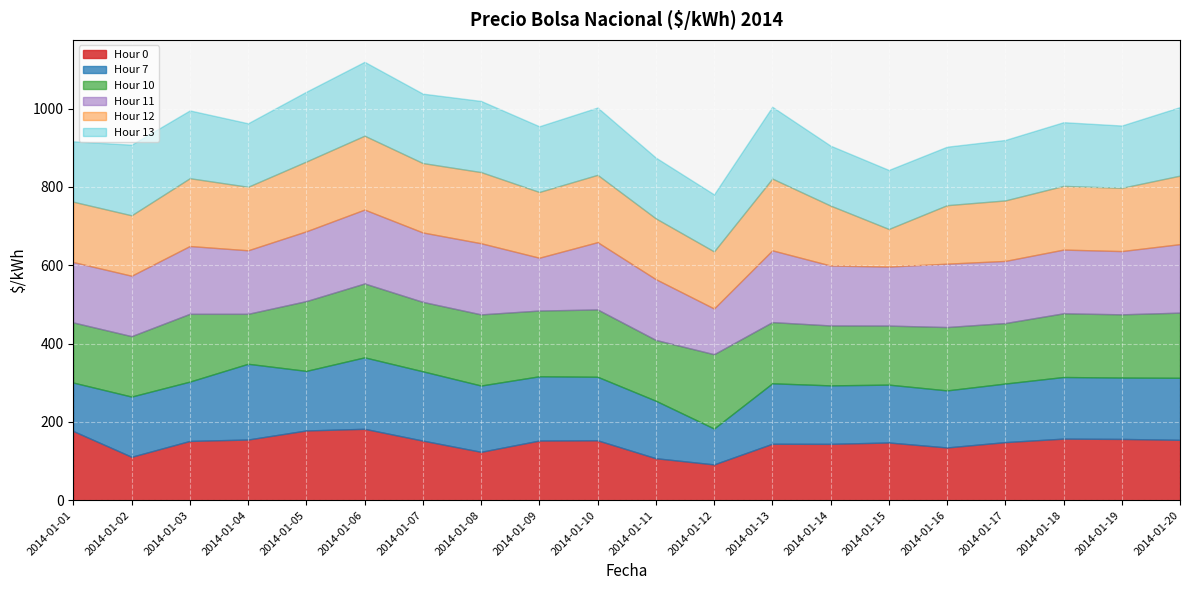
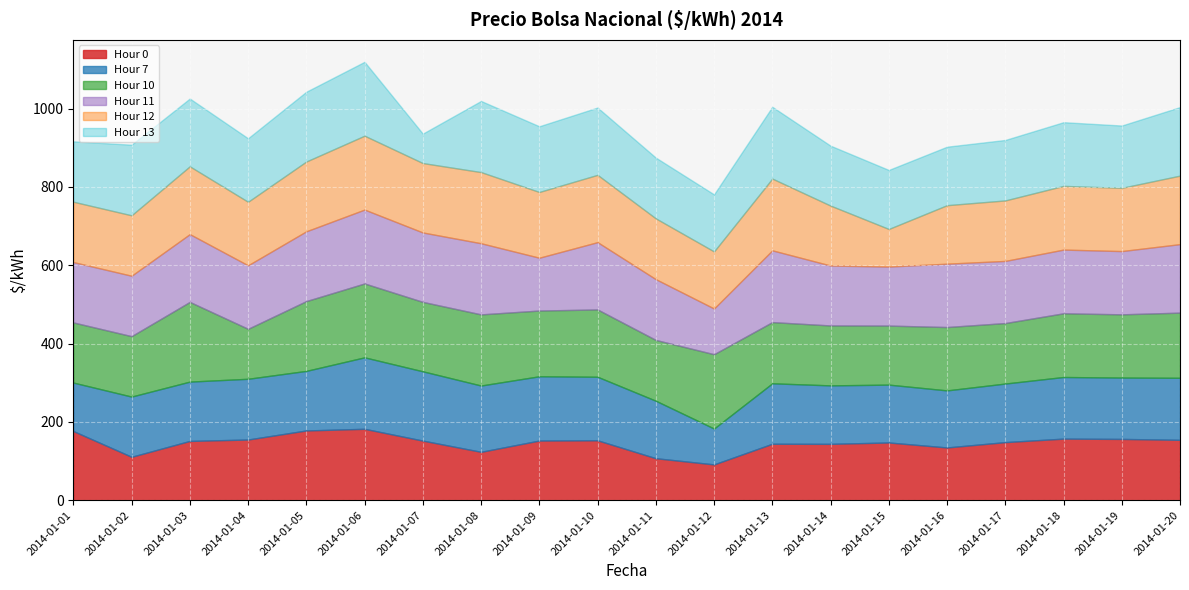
  {
    "Hour 0": {
      "2014-01-01": 180,
      "2014-01-02": 110,
      "2014-01-03": 150,
      "2014-01-04": 160,
      "2014-01-05": 180,
      "2014-01-06": 180,
      "2014-01-07": 150,
      "2014-01-08": 120,
      "2014-01-09": 150,
      "2014-01-10": 150,
      "2014-01-11": 110,
      "2014-01-12": 90,
      "2014-01-13": 140,
      "2014-01-14": 140,
      "2014-01-15": 150,
      "2014-01-16": 130,
      "2014-01-17": 150,
      "2014-01-18": 160,
      "2014-01-19": 160,
      "2014-01-20": 150
    },
    "Hour 7": {
      "2014-01-01": 120,
      "2014-01-02": 150,
      "2014-01-03": 150,
-     "2014-01-04": 190,
+     "2014-01-04": 160,
      "2014-01-05": 150,
      "2014-01-06": 180,
      "2014-01-07": 180,
      "2014-01-08": 170,
      "2014-01-09": 160,
      "2014-01-10": 160,
      "2014-01-11": 150,
      "2014-01-12": 90,
      "2014-01-13": 150,
      "2014-01-14": 150,
      "2014-01-15": 150,
      "2014-01-16": 150,
      "2014-01-17": 150,
      "2014-01-18": 160,
      "2014-01-19": 160,
      "2014-01-20": 160
    },
    "Hour 10": {
      "2014-01-01": 150,
      "2014-01-02": 150,
-     "2014-01-03": 170,
+     "2014-01-03": 200,
      "2014-01-04": 130,
      "2014-01-05": 180,
      "2014-01-06": 190,
      "2014-01-07": 180,
      "2014-01-08": 180,
      "2014-01-09": 170,
      "2014-01-10": 170,
      "2014-01-11": 160,
      "2014-01-12": 190,
      "2014-01-13": 160,
      "2014-01-14": 150,
      "2014-01-15": 150,
      "2014-01-16": 160,
      "2014-01-17": 150,
      "2014-01-18": 160,
      "2014-01-19": 160,
      "2014-01-20": 170
    },
    "Hour 11": {
      "2014-01-01": 150,
      "2014-01-02": 150,
      "2014-01-03": 170,
      "2014-01-04": 160,
      "2014-01-05": 180,
      "2014-01-06": 190,
      "2014-01-07": 180,
      "2014-01-08": 180,
      "2014-01-09": 130,
      "2014-01-10": 170,
      "2014-01-11": 160,
      "2014-01-12": 120,
      "2014-01-13": 180,
      "2014-01-14": 150,
      "2014-01-15": 150,
      "2014-01-16": 160,
      "2014-01-17": 160,
      "2014-01-18": 160,
      "2014-01-19": 160,
      "2014-01-20": 170
    },
    "Hour 12": {
      "2014-01-01": 150,
      "2014-01-02": 150,
      "2014-01-03": 170,
      "2014-01-04": 160,
      "2014-01-05": 180,
      "2014-01-06": 190,
      "2014-01-07": 180,
      "2014-01-08": 180,
      "2014-01-09": 170,
      "2014-01-10": 170,
      "2014-01-11": 160,
      "2014-01-12": 150,
      "2014-01-13": 180,
      "2014-01-14": 150,
      "2014-01-15": 100,
      "2014-01-16": 150,
      "2014-01-17": 150,
      "2014-01-18": 160,
      "2014-01-19": 160,
      "2014-01-20": 170
    },
    "Hour 13": {
      "2014-01-01": 150,
      "2014-01-02": 180,
      "2014-01-03": 170,
      "2014-01-04": 160,
      "2014-01-05": 180,
      "2014-01-06": 190,
-     "2014-01-07": 180,
+     "2014-01-07": 80,
      "2014-01-08": 180,
      "2014-01-09": 170,
      "2014-01-10": 170,
      "2014-01-11": 160,
      "2014-01-12": 150,
      "2014-01-13": 180,
      "2014-01-14": 150,
      "2014-01-15": 150,
      "2014-01-16": 150,
      "2014-01-17": 150,
      "2014-01-18": 160,
      "2014-01-19": 160,
      "2014-01-20": 170
    }
  }
